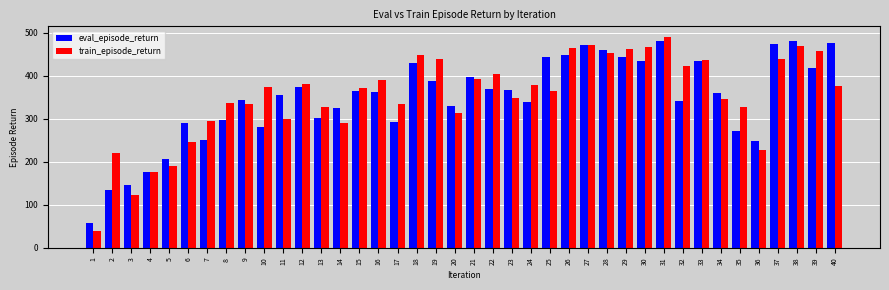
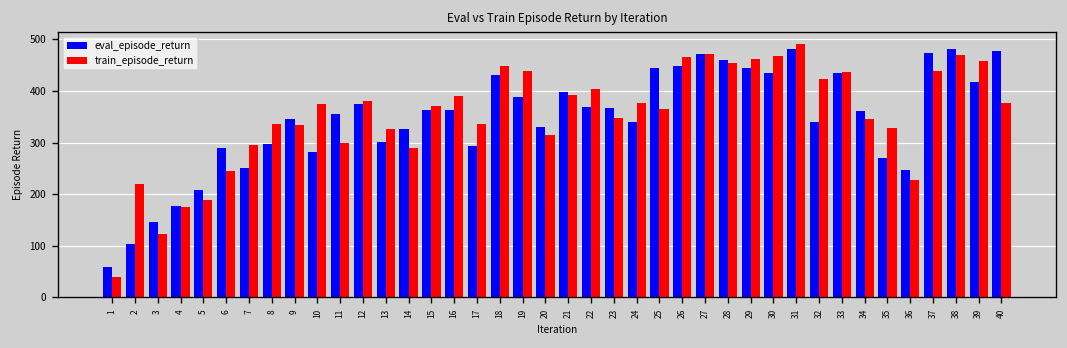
  {
    "eval_episode_return": {
      "1": 60,
-     "2": 130,
+     "2": 100,
      "3": 150,
      "4": 180,
      "5": 210,
      "6": 290,
      "7": 250,
      "8": 300,
      "9": 340,
      "10": 280,
      "11": 360,
      "12": 370,
      "13": 300,
      "14": 330,
      "15": 360,
      "16": 360,
      "17": 290,
      "18": 430,
      "19": 390,
      "20": 330,
      "21": 400,
      "22": 370,
      "23": 370,
      "24": 340,
      "25": 440,
      "26": 450,
      "27": 470,
      "28": 460,
      "29": 440,
      "30": 430,
      "31": 480,
      "32": 340,
      "33": 430,
      "34": 360,
      "35": 270,
      "36": 250,
      "37": 470,
      "38": 480,
      "39": 420,
      "40": 480
    },
    "train_episode_return": {
      "1": 40,
      "2": 220,
      "3": 120,
      "4": 180,
      "5": 190,
      "6": 250,
      "7": 300,
      "8": 340,
      "9": 330,
      "10": 370,
      "11": 300,
      "12": 380,
      "13": 330,
      "14": 290,
      "15": 370,
      "16": 390,
      "17": 340,
      "18": 450,
      "19": 440,
      "20": 310,
      "21": 390,
      "22": 400,
      "23": 350,
      "24": 380,
      "25": 360,
      "26": 470,
      "27": 470,
      "28": 450,
      "29": 460,
      "30": 470,
      "31": 490,
      "32": 420,
      "33": 440,
      "34": 350,
      "35": 330,
      "36": 230,
      "37": 440,
      "38": 470,
      "39": 460,
      "40": 380
    }
  }
